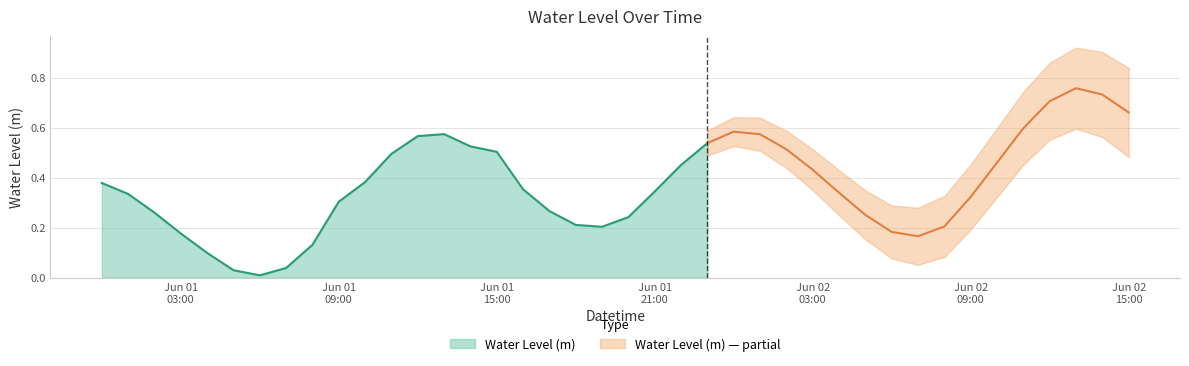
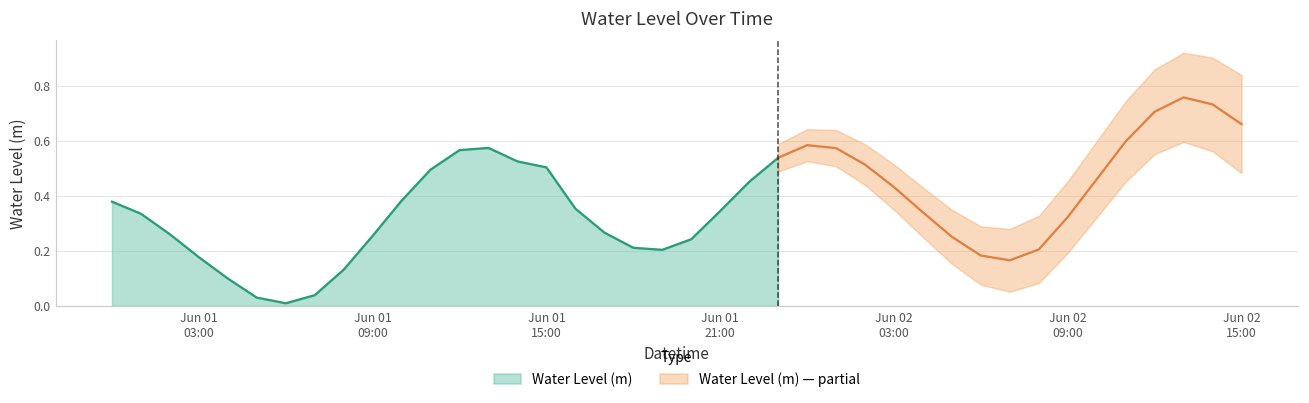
  {
    "Water Level (m)": {
      "Jun 01 03:00": 0.18,
-     "Jun 01 09:00": 0.30,
+     "Jun 01 09:00": 0.25,
      "Jun 01 15:00": 0.50,
      "Jun 01 21:00": 0.34
    }
  }
